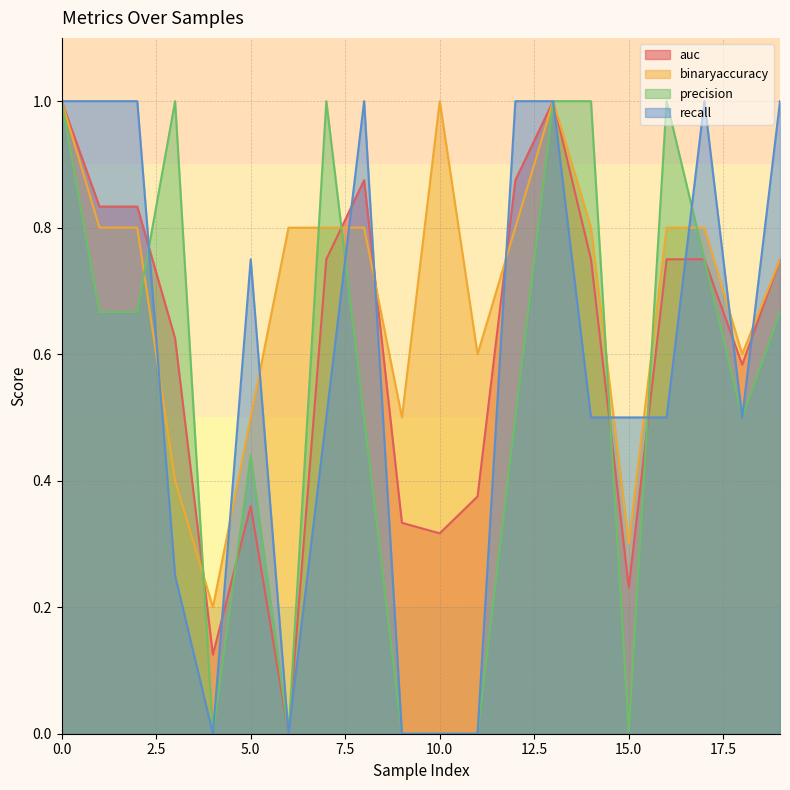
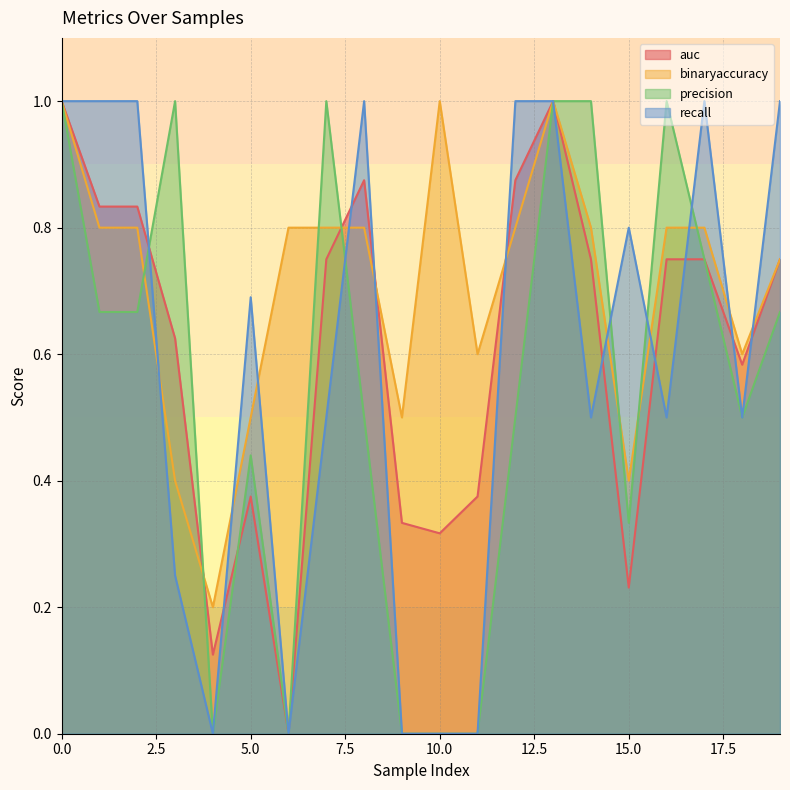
  {
    "auc": {
-     "5.0": 0.36,
+     "5.0": 0.38,
      "10.0": 0.32,
      "15.0": 0.23
    },
    "binaryaccuracy": {
      "5.0": 0.5,
      "10.0": 1.0,
-     "15.0": 0.3
+     "15.0": 0.4
    },
    "precision": {
      "5.0": 0.44,
-     "15.0": 0.00
+     "15.0": 0.33
    },
    "recall": {
-     "5.0": 0.75,
-     "15.0": 0.5
+     "5.0": 0.69,
+     "15.0": 0.8
    }
  }
